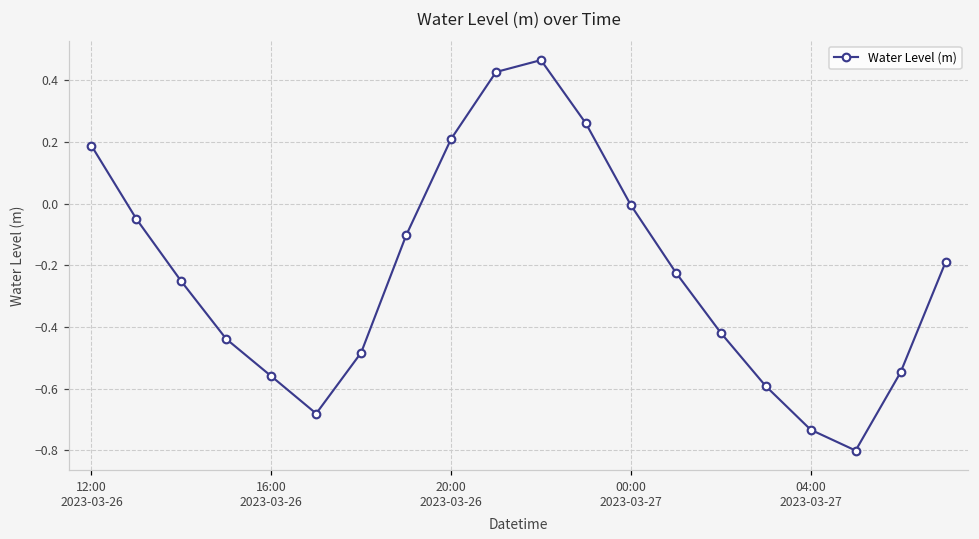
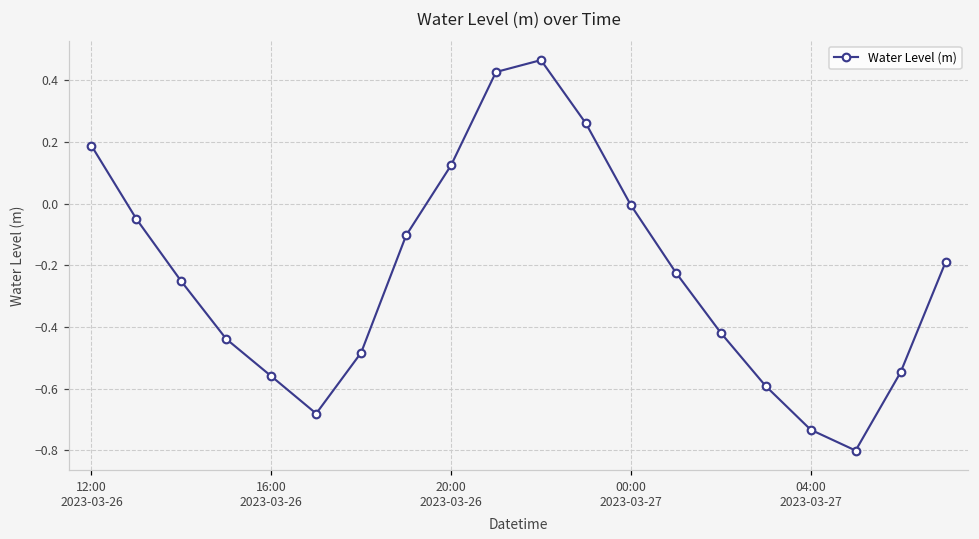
  {
    "12:00 2023-03-26": 0.19,
    "16:00 2023-03-26": -0.56,
-   "20:00 2023-03-26": 0.21,
+   "20:00 2023-03-26": 0.12,
    "00:00 2023-03-27": -0.01,
    "04:00 2023-03-27": -0.73
  }
